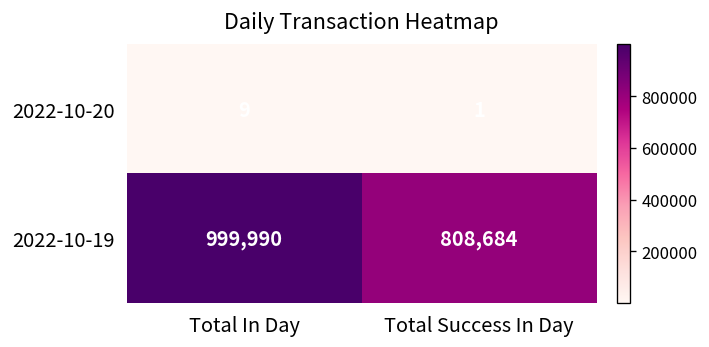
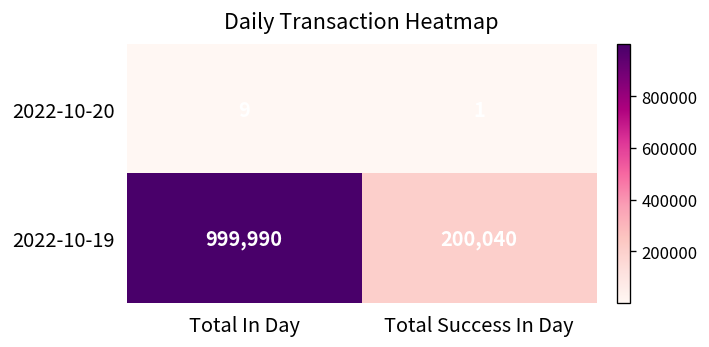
  {
    "2022-10-19": {
      "Total In Day": "999,990",
-     "Total Success In Day": "808,684"
+     "Total Success In Day": "200,040"
    }
  }
